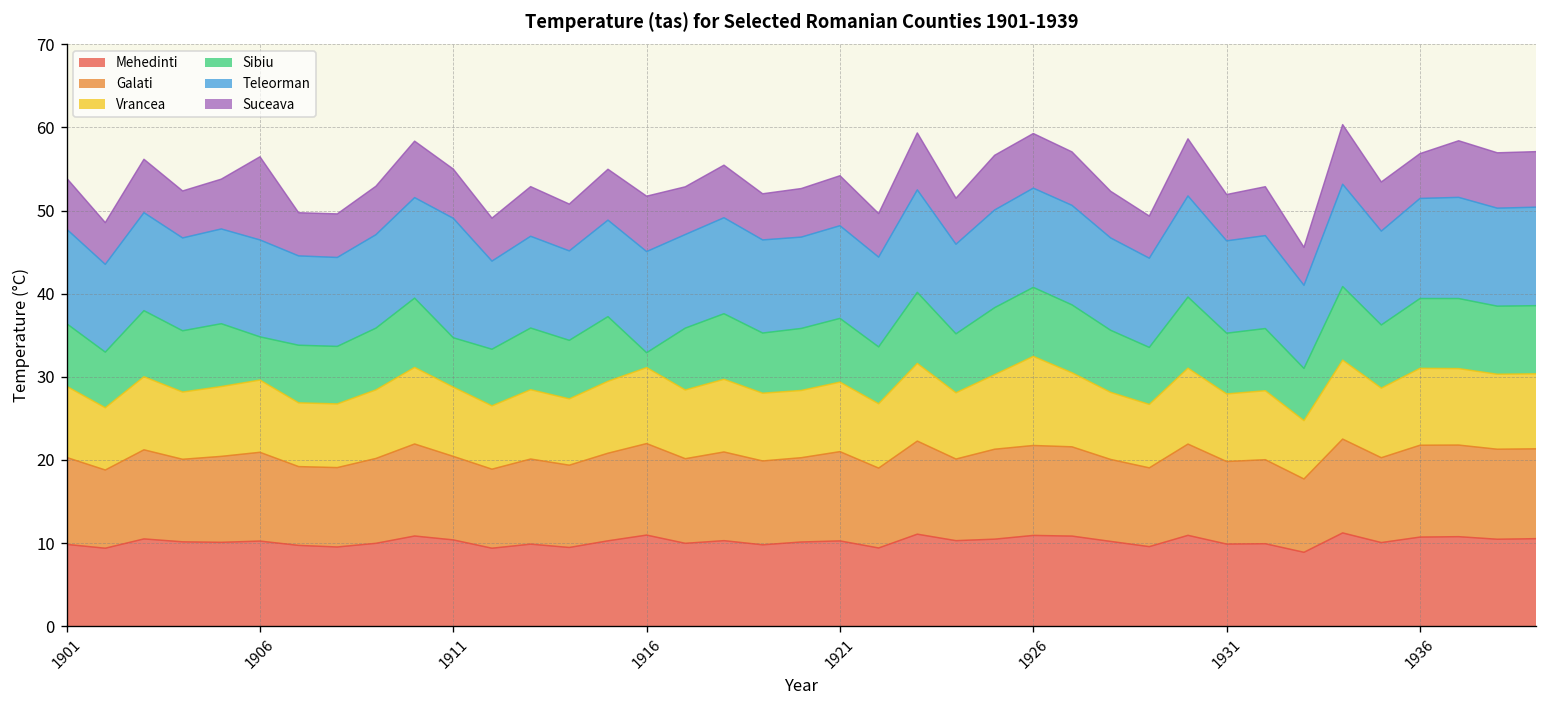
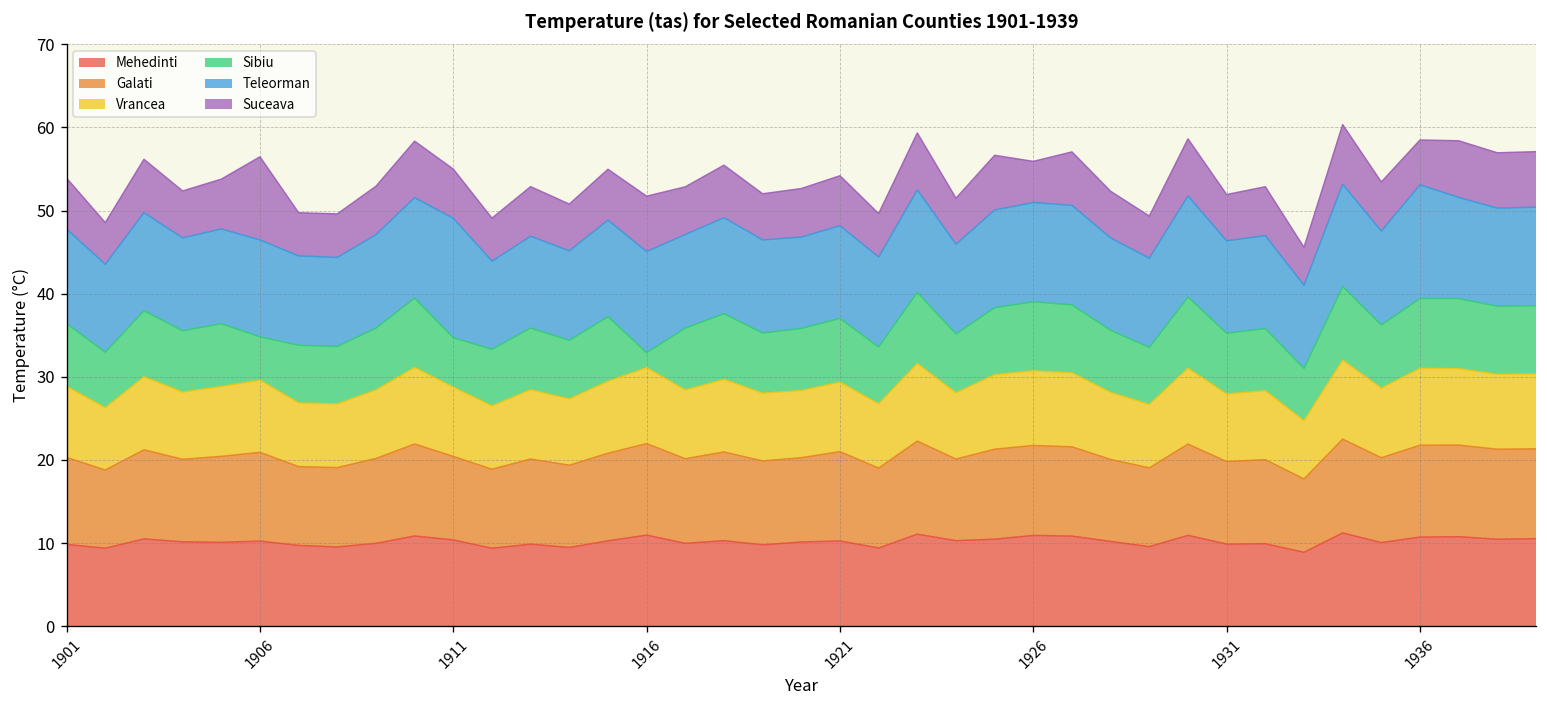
  {
    "Vrancea": {
      "1901": 9,
      "1906": 9,
      "1911": 8,
      "1916": 9,
      "1921": 8,
-     "1926": 11,
+     "1926": 9,
      "1931": 8,
      "1936": 9
    },
    "Sibiu": {
      "1901": 8,
      "1906": 5,
      "1911": 6,
      "1916": 2,
      "1921": 8,
      "1926": 8,
      "1931": 7,
      "1936": 8
    },
    "Teleorman": {
      "1901": 11,
      "1906": 12,
      "1911": 14,
      "1916": 12,
      "1921": 11,
      "1926": 12,
      "1931": 11,
-     "1936": 12
+     "1936": 14
    },
    "Suceava": {
      "1901": 6,
      "1906": 10,
      "1911": 6,
      "1916": 7,
      "1921": 6,
-     "1926": 7,
+     "1926": 5,
      "1931": 6,
      "1936": 5
    }
  }
